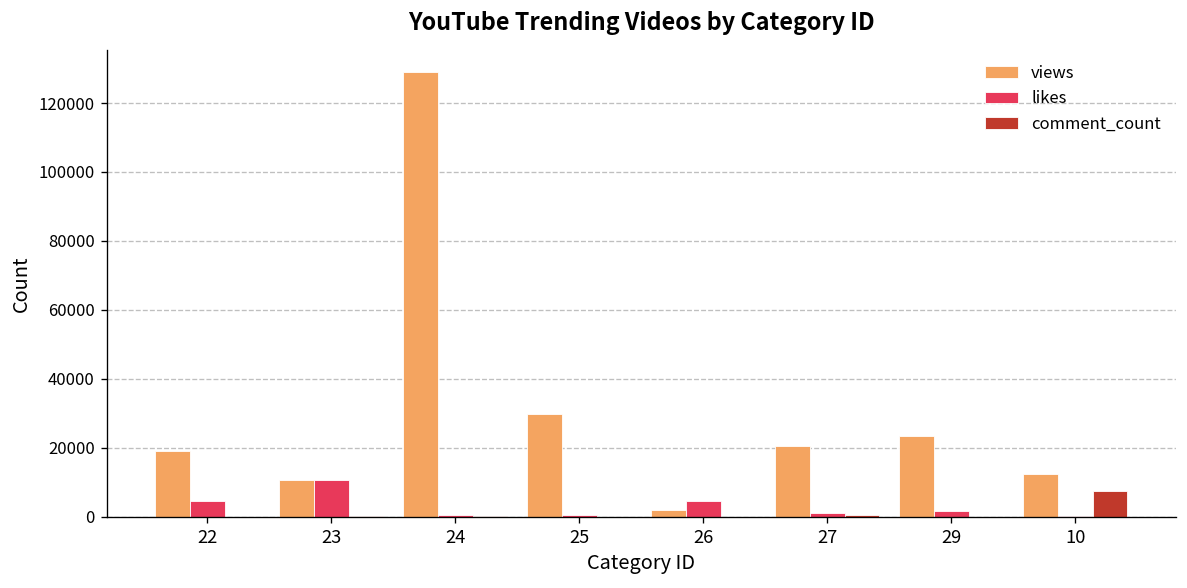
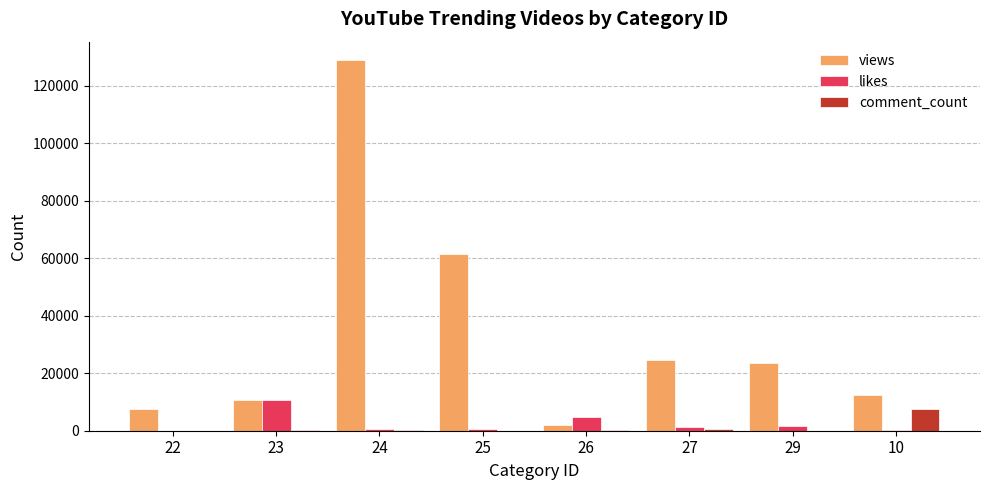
  {
    "views": {
-     "22": 19000,
+     "22": 7000,
      "23": 11000,
      "24": 129000,
-     "25": 30000,
+     "25": 61000,
      "26": 2000,
-     "27": 21000,
+     "27": 25000,
      "29": 24000,
      "10": 12000
    },
    "likes": {
-     "22": 5000,
+     "22": 0,
      "23": 11000,
      "26": 5000,
      "27": 1000,
      "29": 2000
    },
    "comment_count": {
      "10": 7000
    }
  }
